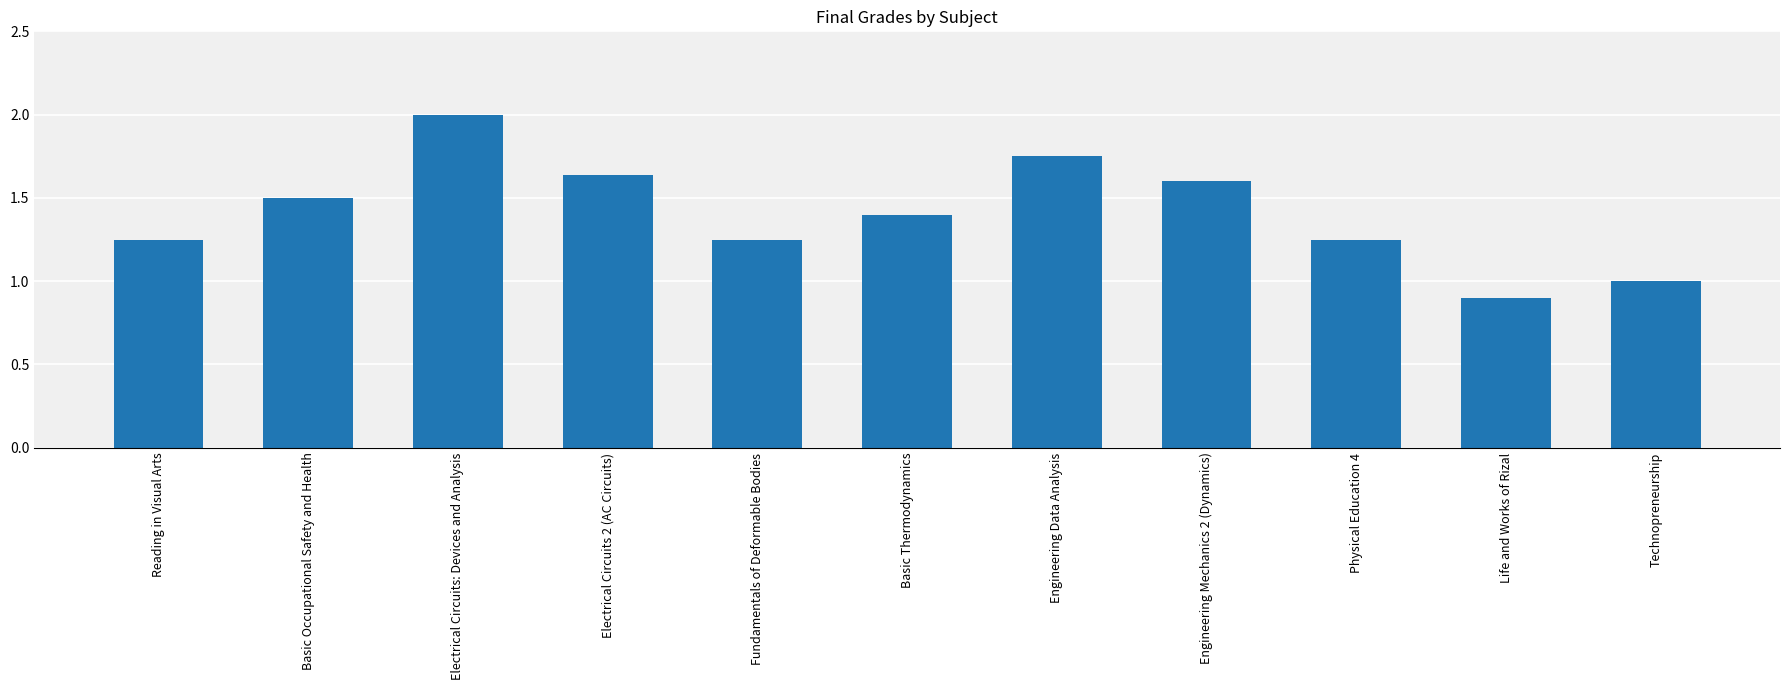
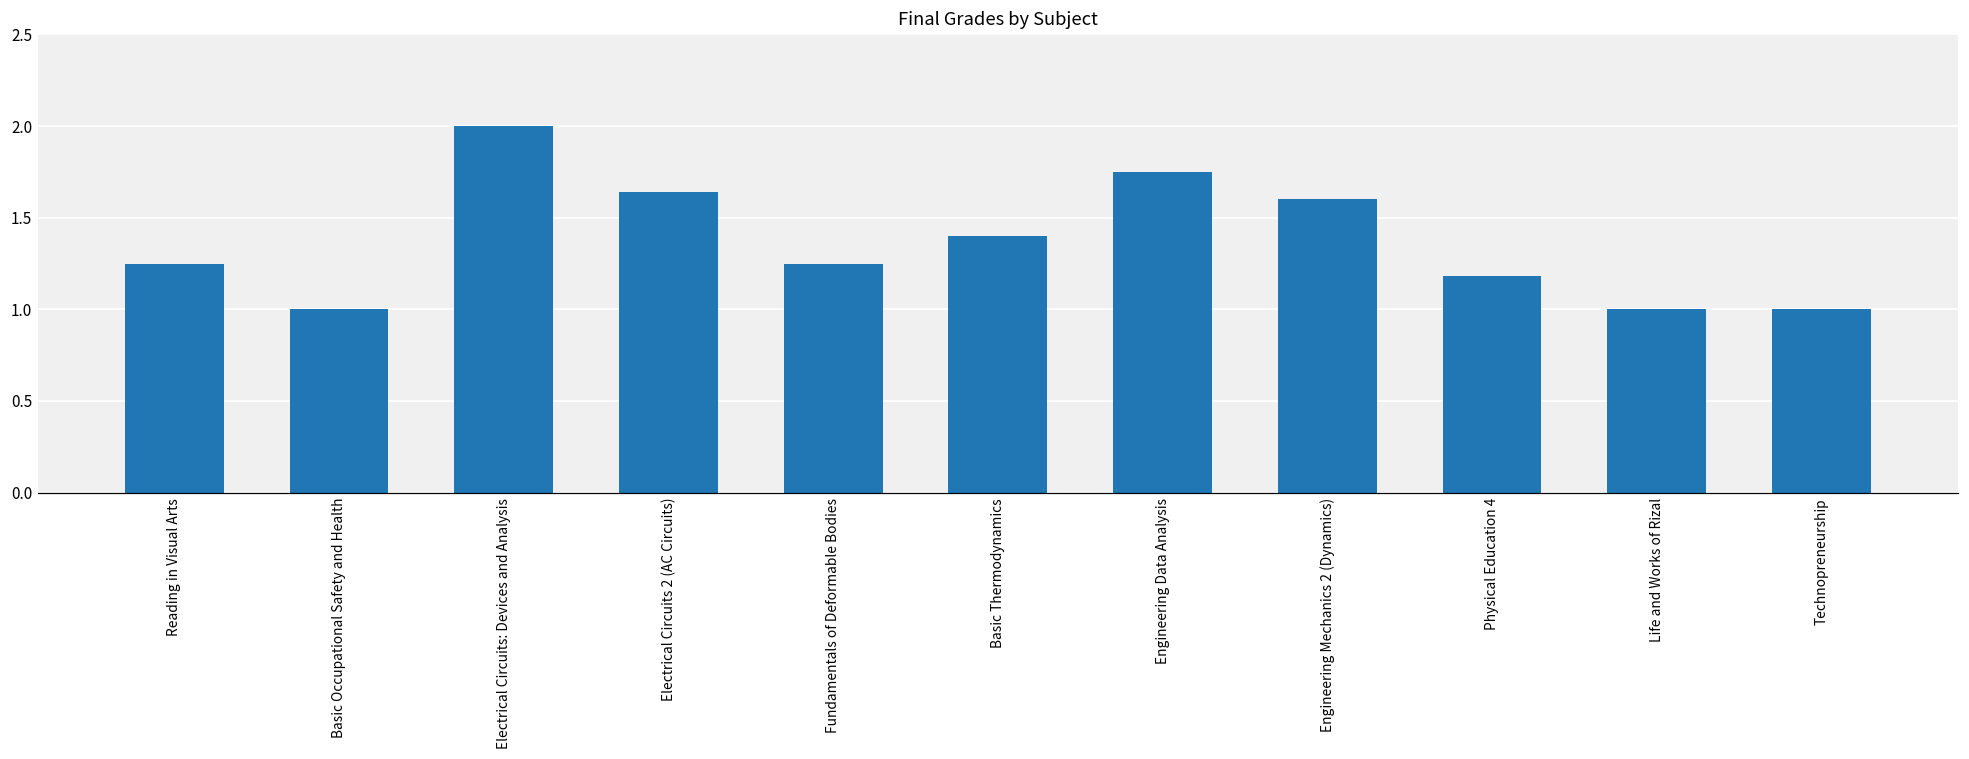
  {
    "Reading in Visual Arts": 1.25,
-   "Basic Occupational Safety and Health": 1.5,
+   "Basic Occupational Safety and Health": 1.0,
    "Electrical Circuits: Devices and Analysis": 2.00,
    "Electrical Circuits 2 (AC Circuits)": 1.64,
    "Fundamentals of Deformable Bodies": 1.25,
    "Basic Thermodynamics": 1.40,
    "Engineering Data Analysis": 1.75,
    "Engineering Mechanics 2 (Dynamics)": 1.60,
-   "Physical Education 4": 1.25,
-   "Life and Works of Rizal": 0.9,
+   "Physical Education 4": 1.18,
+   "Life and Works of Rizal": 1.0,
    "Technopreneurship": 1.00
  }
